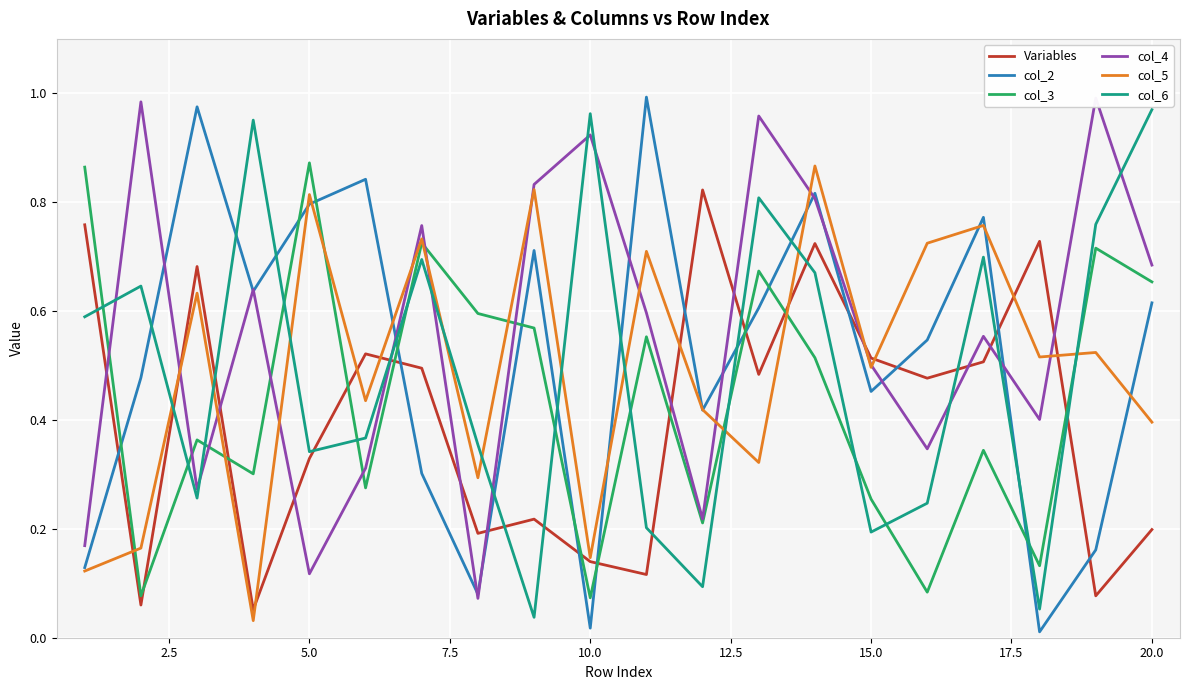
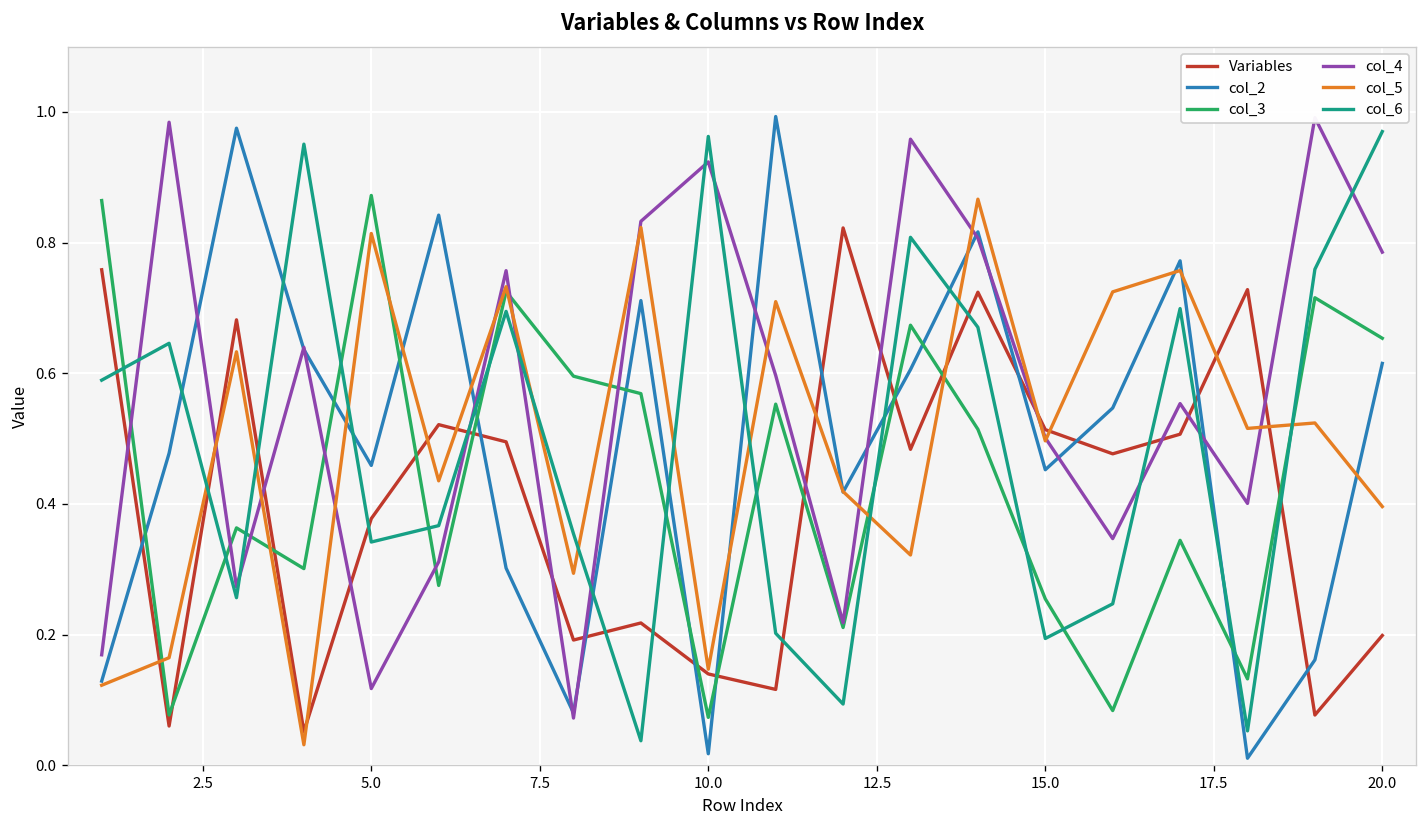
  {
    "Variables": {
-     "5.0": 0.33,
+     "5.0": 0.38,
      "10.0": 0.14,
      "15.0": 0.51,
      "20.0": 0.20
    },
    "col_2": {
-     "5.0": 0.80,
+     "5.0": 0.46,
      "10.0": 0.02,
      "15.0": 0.45,
      "20.0": 0.62
    },
    "col_4": {
      "5.0": 0.12,
      "10.0": 0.92,
-     "20.0": 0.68
+     "20.0": 0.79
    },
    "col_5": {
      "5.0": 0.81,
      "10.0": 0.15,
      "20.0": 0.40
    }
  }
